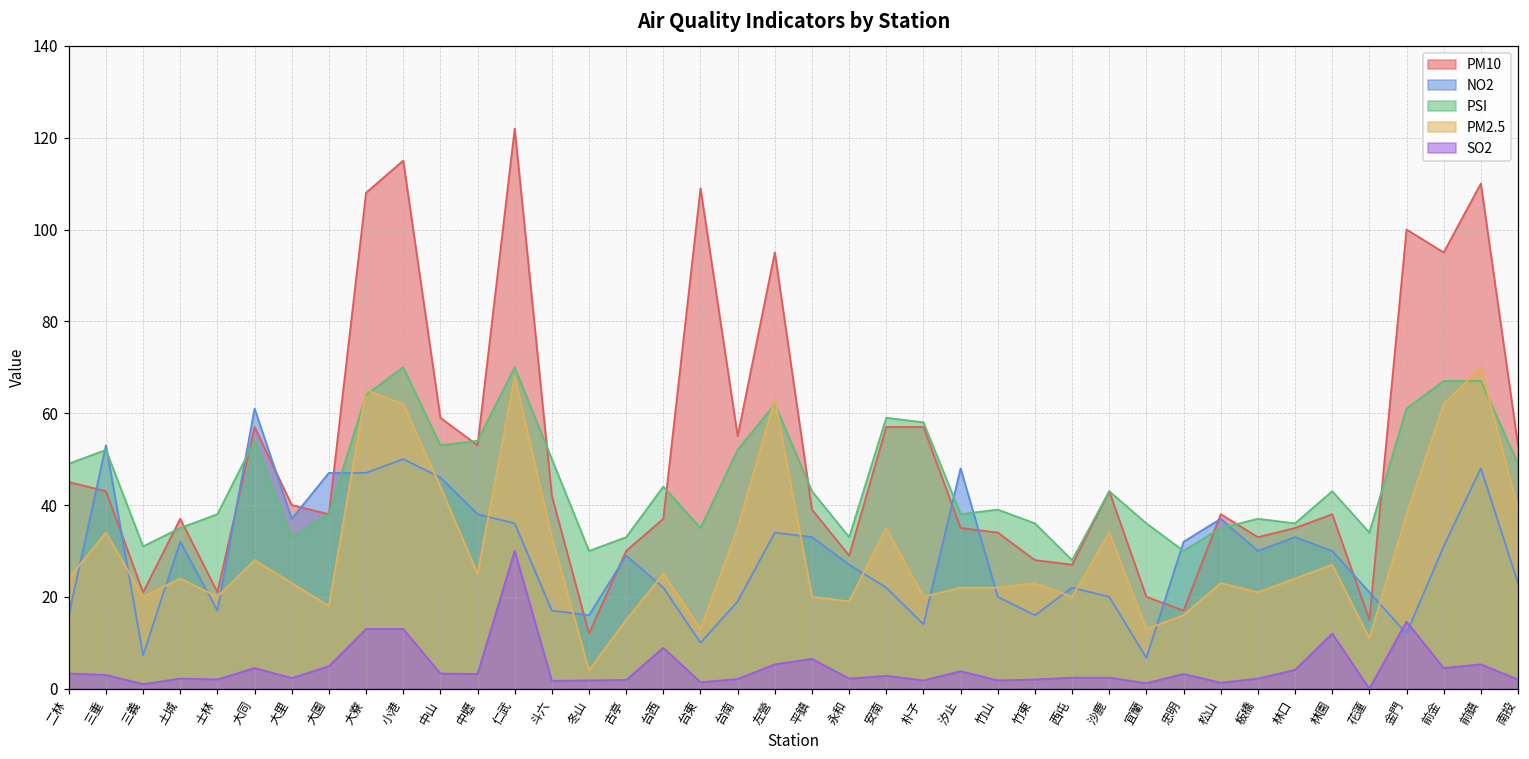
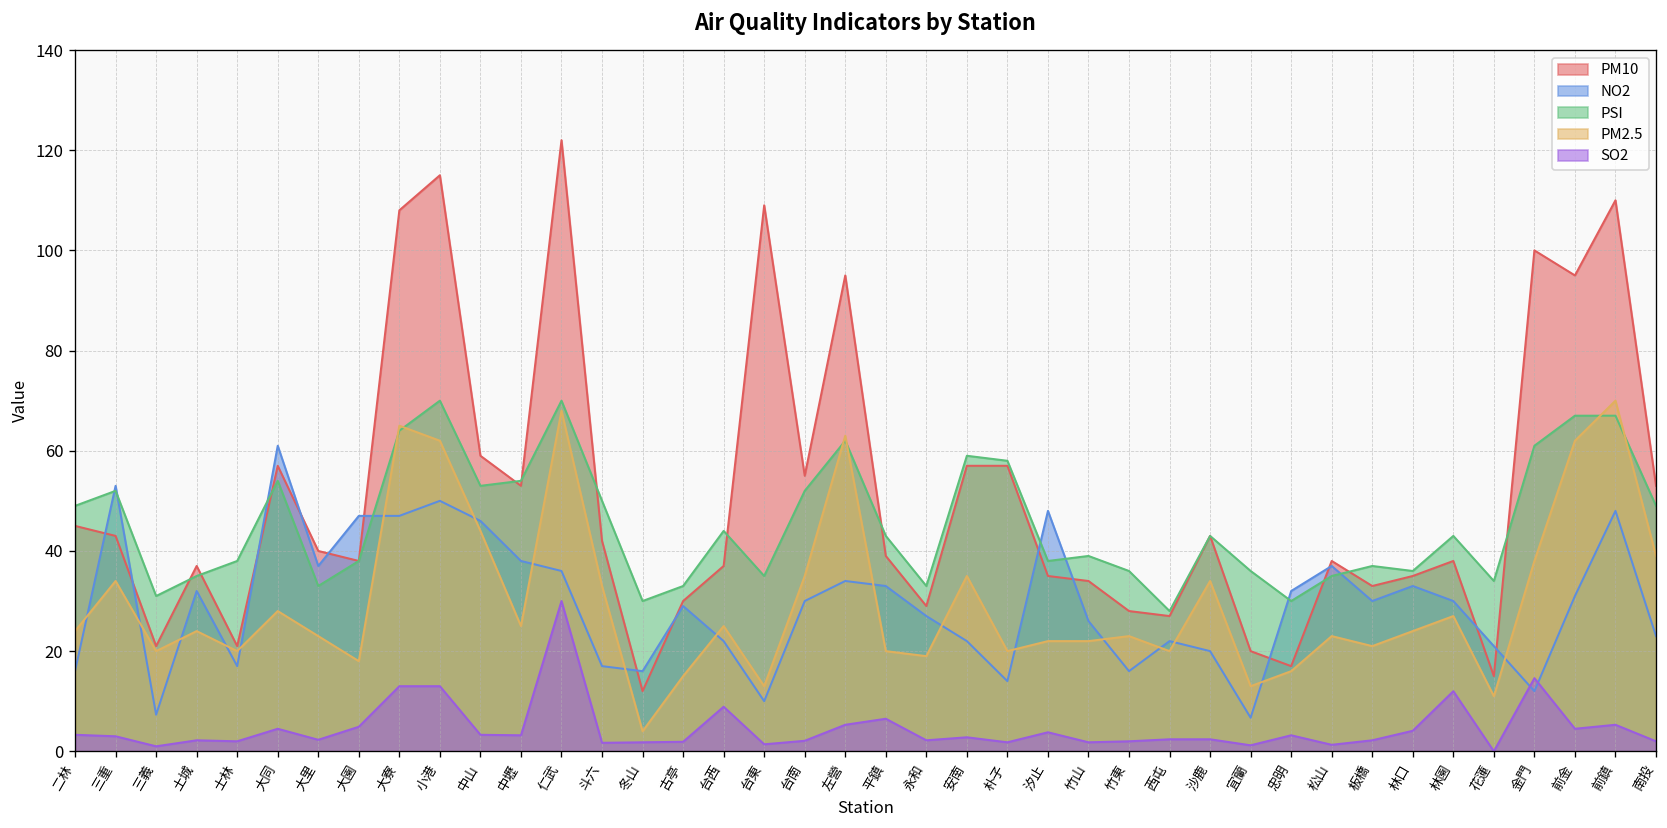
  {
    "PM10": {
      "二林": 45,
      "三重": 43,
      "三義": 21,
      "土城": 37,
      "士林": 21,
      "大同": 57,
      "大里": 40,
      "大寮": 108,
      "小港": 115,
      "中山": 59,
      "中壢": 53,
      "仁武": 122,
      "斗六": 42,
      "冬山": 12,
      "古亭": 30,
      "台西": 37,
      "台東": 109,
      "台南": 55,
      "左營": 95,
      "平鎮": 39,
      "永和": 29,
      "安南": 57,
      "朴子": 57,
      "汐止": 35,
      "竹山": 34,
      "竹東": 28,
      "西屯": 27,
      "宜蘭": 20,
      "忠明": 17,
      "松山": 38,
      "板橋": 33,
      "林口": 35,
      "林園": 38,
      "花蓮": 15,
      "金門": 100,
      "前金": 95,
      "前鎮": 110,
      "南投": 53
    },
    "NO2": {
      "二林": 16,
      "三重": 53,
      "三義": 7,
      "土城": 32,
      "士林": 17,
      "大同": 61,
      "大里": 37,
      "大園": 47,
      "大寮": 47,
      "小港": 50,
      "中山": 46,
      "中壢": 38,
      "仁武": 36,
      "斗六": 17,
      "冬山": 16,
      "古亭": 29,
      "台西": 22,
      "台東": 10,
-     "台南": 19,
+     "台南": 30,
      "左營": 34,
      "平鎮": 33,
      "永和": 27,
      "安南": 22,
      "朴子": 14,
      "汐止": 48,
-     "竹山": 20,
+     "竹山": 26,
      "竹東": 16,
      "西屯": 22,
      "沙鹿": 20,
      "宜蘭": 7,
      "忠明": 32,
      "松山": 37,
      "板橋": 30,
      "林口": 33,
      "林園": 30,
      "花蓮": 21,
      "金門": 12,
      "前金": 31,
      "前鎮": 48,
      "南投": 23
    },
    "PSI": {
      "二林": 49,
      "三重": 52,
      "三義": 31,
      "土城": 35,
      "士林": 38,
      "大同": 54,
      "大里": 33,
      "大寮": 64,
      "小港": 70,
      "中山": 53,
      "中壢": 54,
      "仁武": 70,
      "斗六": 50,
      "冬山": 30,
      "古亭": 33,
      "台西": 44,
      "台東": 35,
      "台南": 52,
      "左營": 62,
      "平鎮": 43,
      "永和": 33,
      "安南": 59,
      "朴子": 58,
      "汐止": 38,
      "竹山": 39,
      "竹東": 36,
      "西屯": 28,
      "宜蘭": 36,
      "忠明": 30,
      "松山": 35,
      "板橋": 37,
      "林口": 36,
      "林園": 43,
      "花蓮": 34,
      "金門": 61,
      "前金": 67,
      "前鎮": 67,
      "南投": 49
    },
    "PM2.5": {
      "二林": 24,
      "三重": 34,
      "三義": 20,
      "土城": 24,
      "士林": 20,
      "大同": 28,
      "大里": 23,
      "大園": 18,
      "大寮": 65,
      "小港": 62,
      "中山": 44,
      "中壢": 25,
      "仁武": 68,
      "斗六": 33,
      "冬山": 4,
      "古亭": 15,
      "台西": 25,
      "台東": 13,
      "台南": 35,
      "左營": 63,
      "平鎮": 20,
      "永和": 19,
      "安南": 35,
      "朴子": 20,
      "汐止": 22,
      "竹山": 22,
      "竹東": 23,
      "西屯": 20,
      "沙鹿": 34,
      "宜蘭": 13,
      "忠明": 16,
      "松山": 23,
      "板橋": 21,
      "林口": 24,
      "林園": 27,
      "花蓮": 11,
      "金門": 38,
      "前金": 62,
      "前鎮": 70,
      "南投": 39
    },
    "SO2": {
      "二林": 3,
      "三重": 3,
      "三義": 1,
      "土城": 2,
      "士林": 2,
      "大同": 5,
      "大里": 2,
      "大園": 5,
      "大寮": 13,
      "小港": 13,
      "中山": 3,
      "中壢": 3,
      "仁武": 30,
      "斗六": 2,
      "冬山": 2,
      "古亭": 2,
      "台西": 9,
      "台東": 1,
      "台南": 2,
      "左營": 5,
      "平鎮": 7,
      "永和": 2,
      "安南": 3,
      "朴子": 2,
      "汐止": 4,
      "竹山": 2,
      "竹東": 2,
      "西屯": 2,
      "沙鹿": 2,
      "宜蘭": 1,
      "忠明": 3,
      "松山": 1,
      "板橋": 2,
      "林口": 4,
      "林園": 12,
      "花蓮": 0,
      "金門": 15,
      "前金": 5,
      "前鎮": 5,
      "南投": 2
    }
  }
